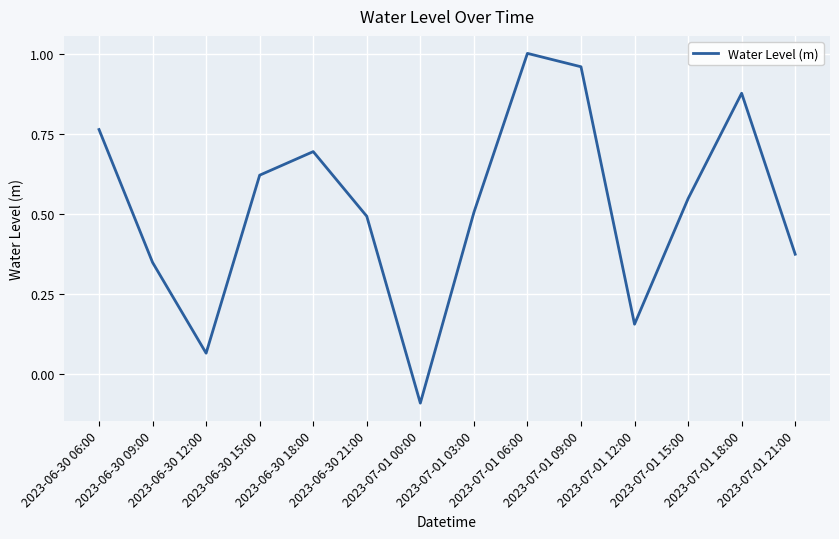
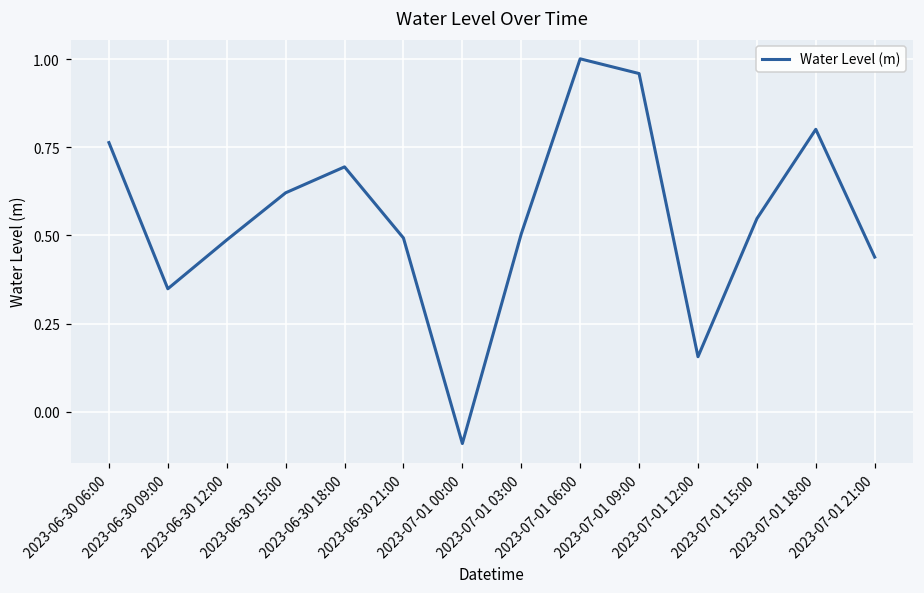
  {
    "2023-06-30 06:00": 0.76,
    "2023-06-30 09:00": 0.35,
-   "2023-06-30 12:00": 0.07,
+   "2023-06-30 12:00": 0.49,
    "2023-06-30 15:00": 0.62,
    "2023-06-30 18:00": 0.69,
    "2023-06-30 21:00": 0.49,
    "2023-07-01 00:00": -0.09,
    "2023-07-01 03:00": 0.50,
    "2023-07-01 06:00": 1.00,
    "2023-07-01 09:00": 0.96,
    "2023-07-01 12:00": 0.16,
    "2023-07-01 15:00": 0.55,
-   "2023-07-01 18:00": 0.88,
-   "2023-07-01 21:00": 0.37
+   "2023-07-01 18:00": 0.80,
+   "2023-07-01 21:00": 0.44
  }
